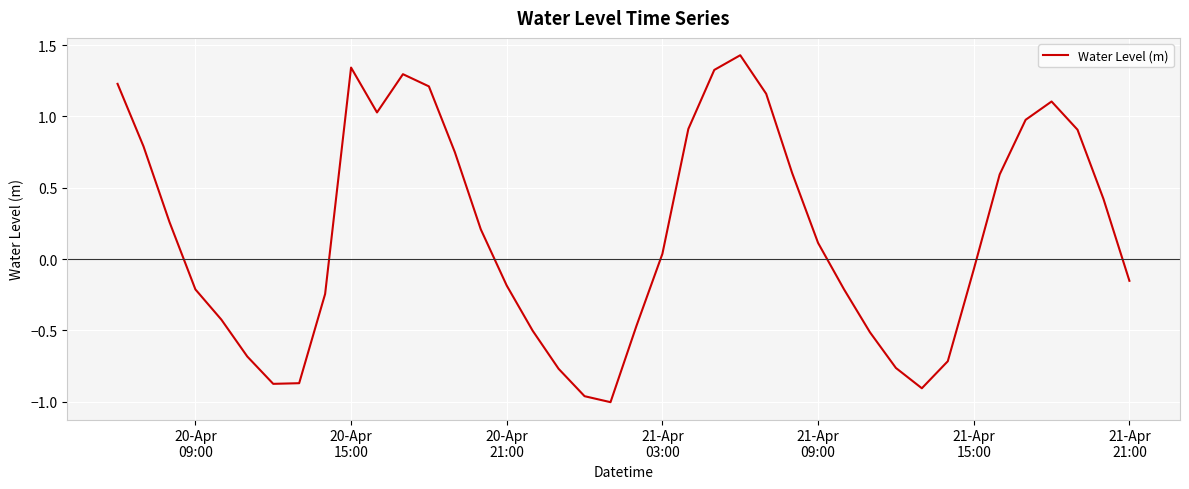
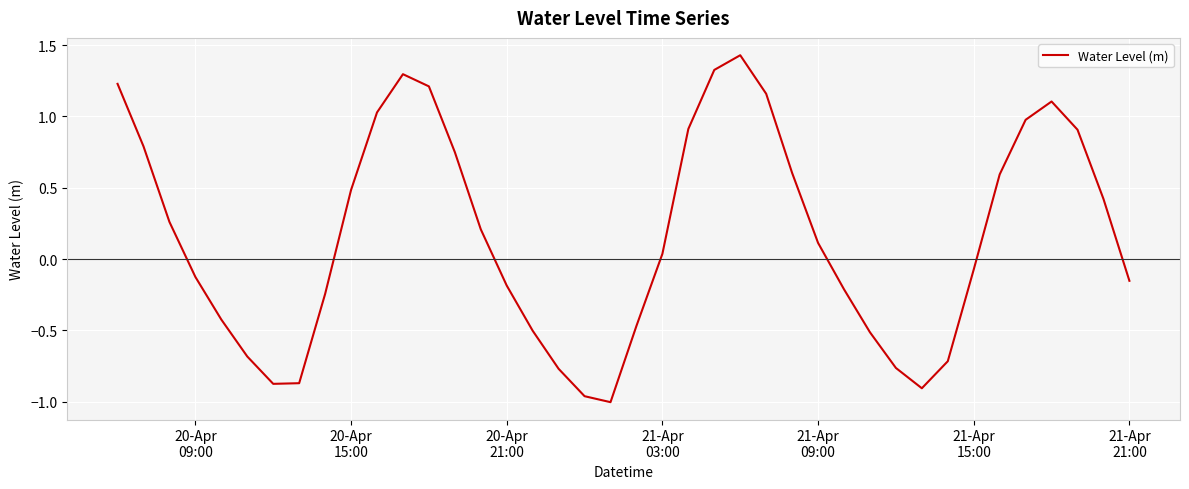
  {
-   "20-Apr 09:00": -0.21,
-   "20-Apr 15:00": 1.34,
+   "20-Apr 09:00": -0.13,
+   "20-Apr 15:00": 0.48,
    "20-Apr 21:00": -0.19,
    "21-Apr 03:00": 0.04,
    "21-Apr 09:00": 0.11,
    "21-Apr 15:00": -0.07,
    "21-Apr 21:00": -0.15
  }
